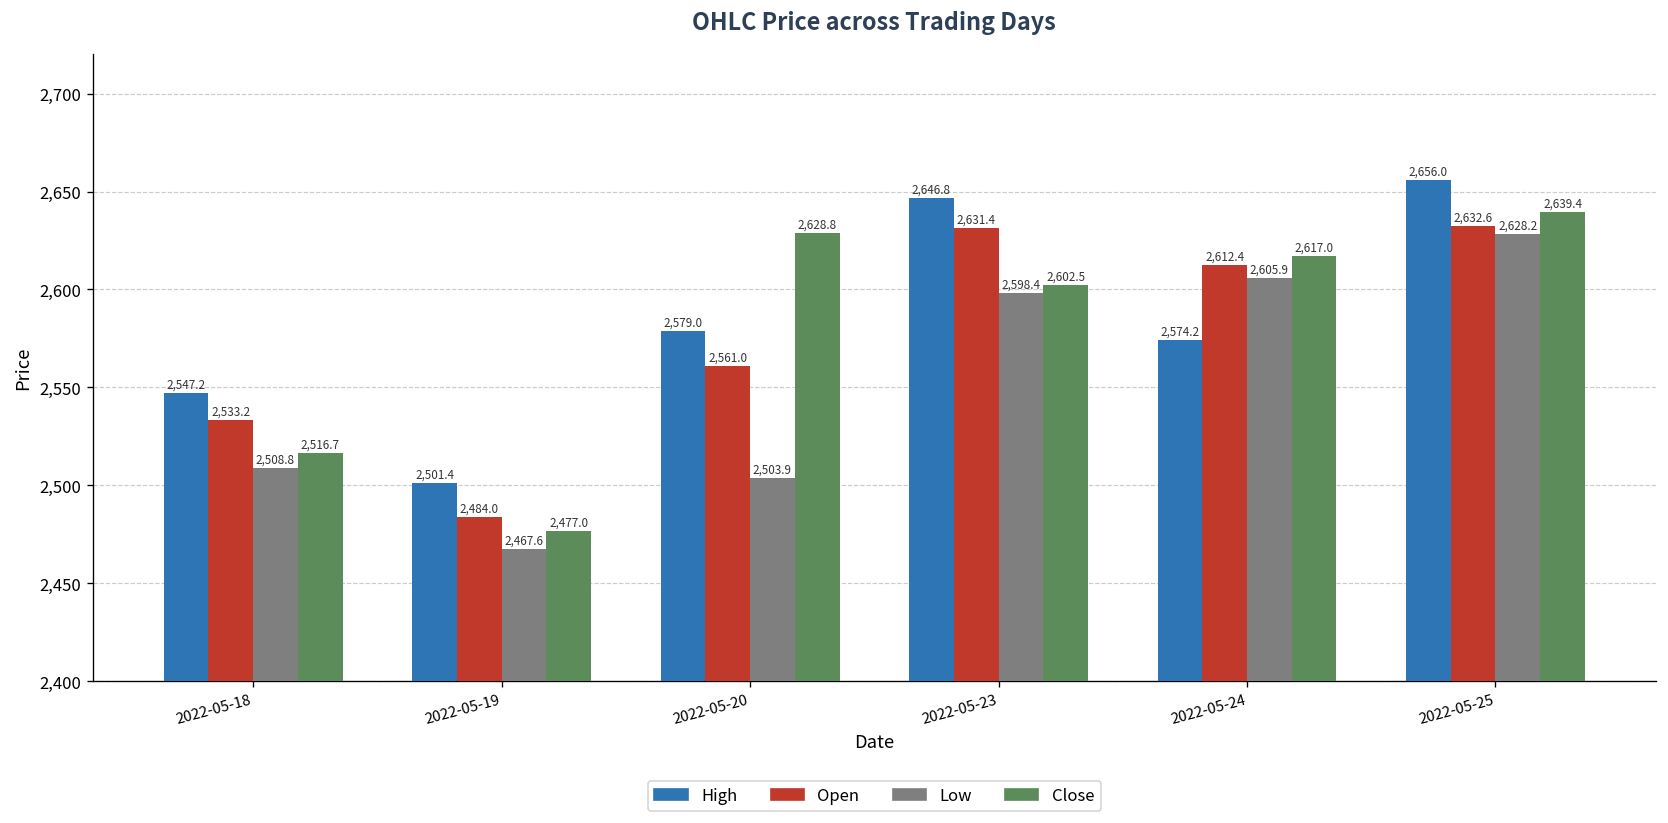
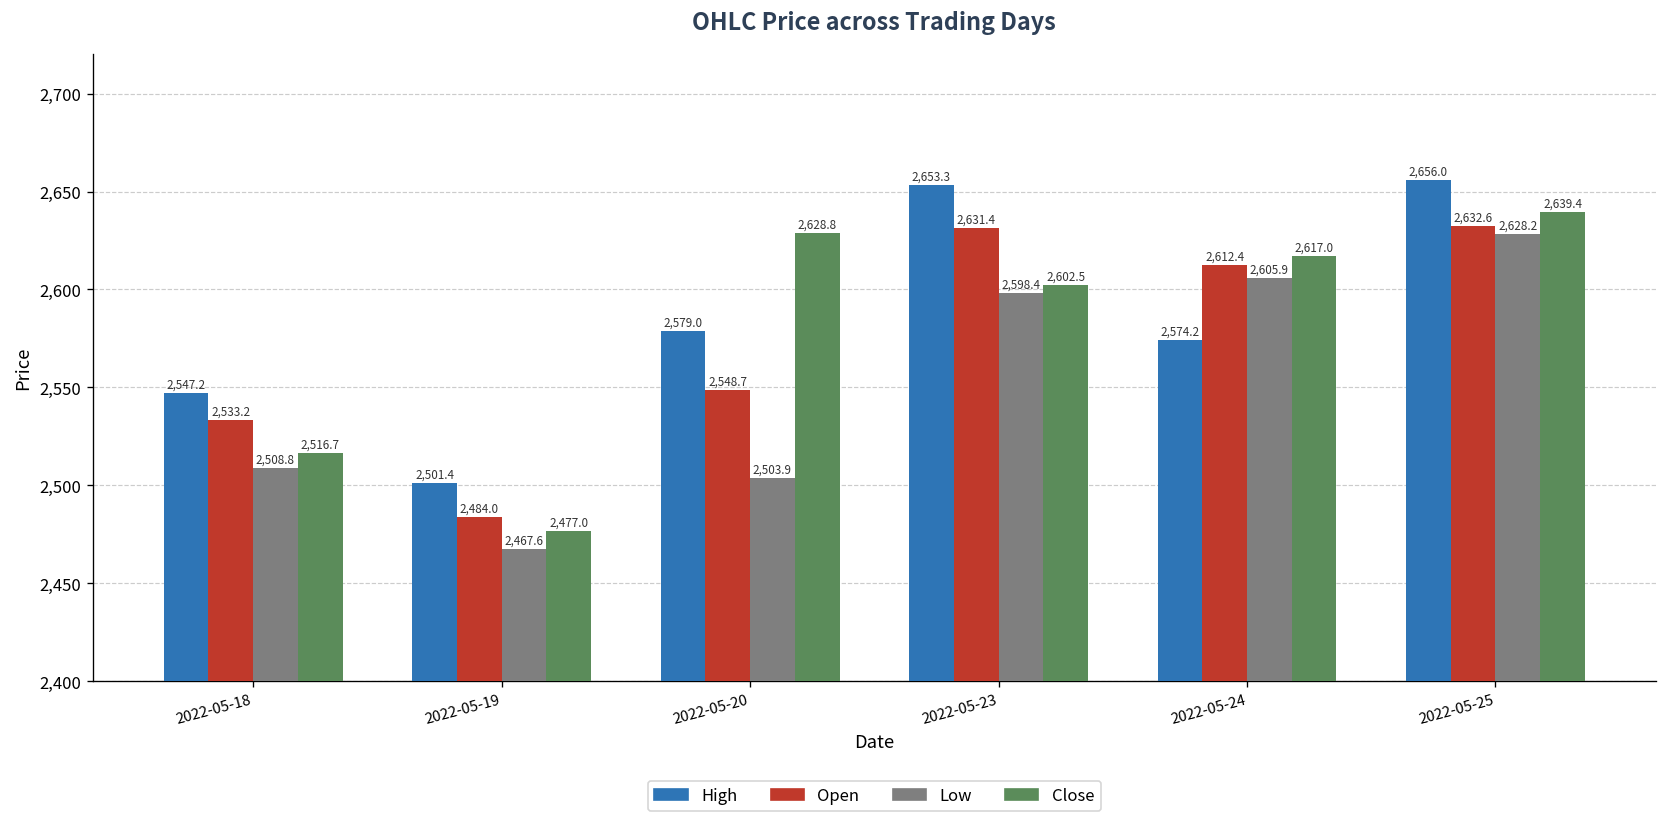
  {
    "High": {
      "2022-05-18": "2,547.2",
      "2022-05-19": "2,501.4",
      "2022-05-20": "2,579.0",
-     "2022-05-23": "2,646.8",
+     "2022-05-23": "2,653.3",
      "2022-05-24": "2,574.2",
      "2022-05-25": "2,656.0"
    },
    "Open": {
      "2022-05-18": "2,533.2",
      "2022-05-19": "2,484.0",
-     "2022-05-20": "2,561.0",
+     "2022-05-20": "2,548.7",
      "2022-05-23": "2,631.4",
      "2022-05-24": "2,612.4",
      "2022-05-25": "2,632.6"
    }
  }
